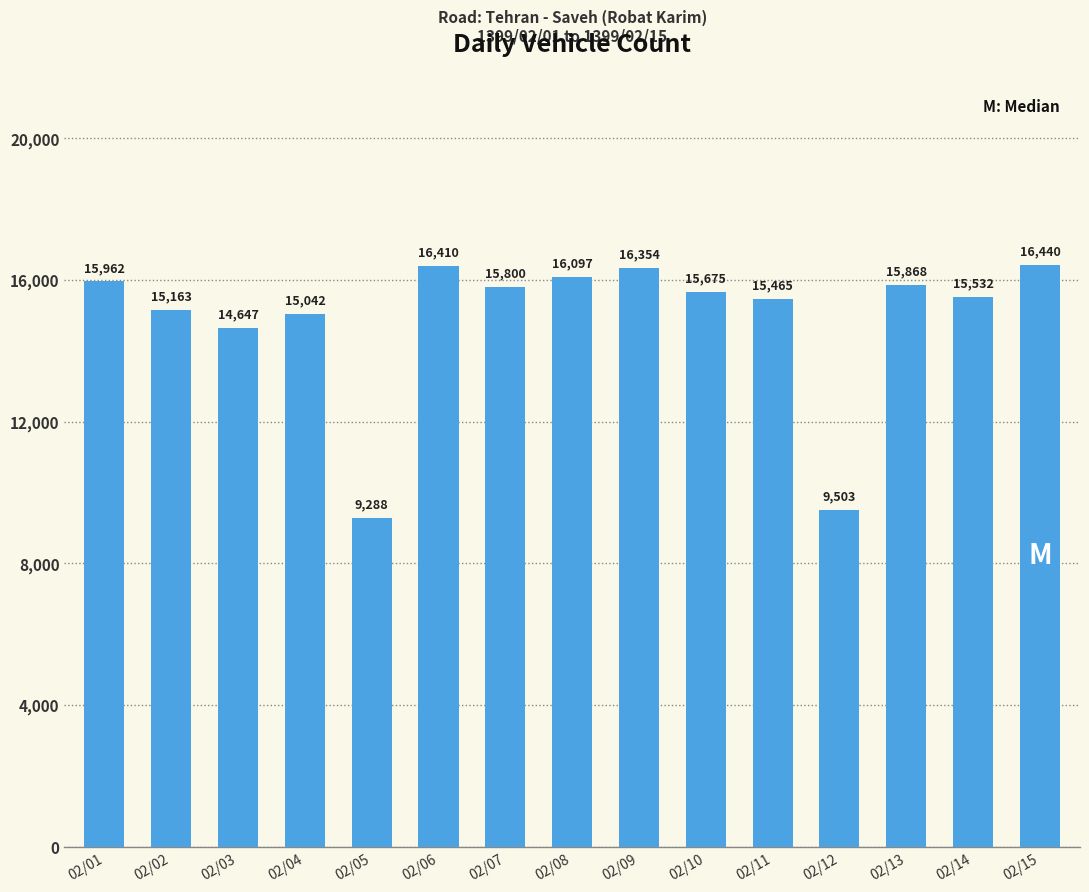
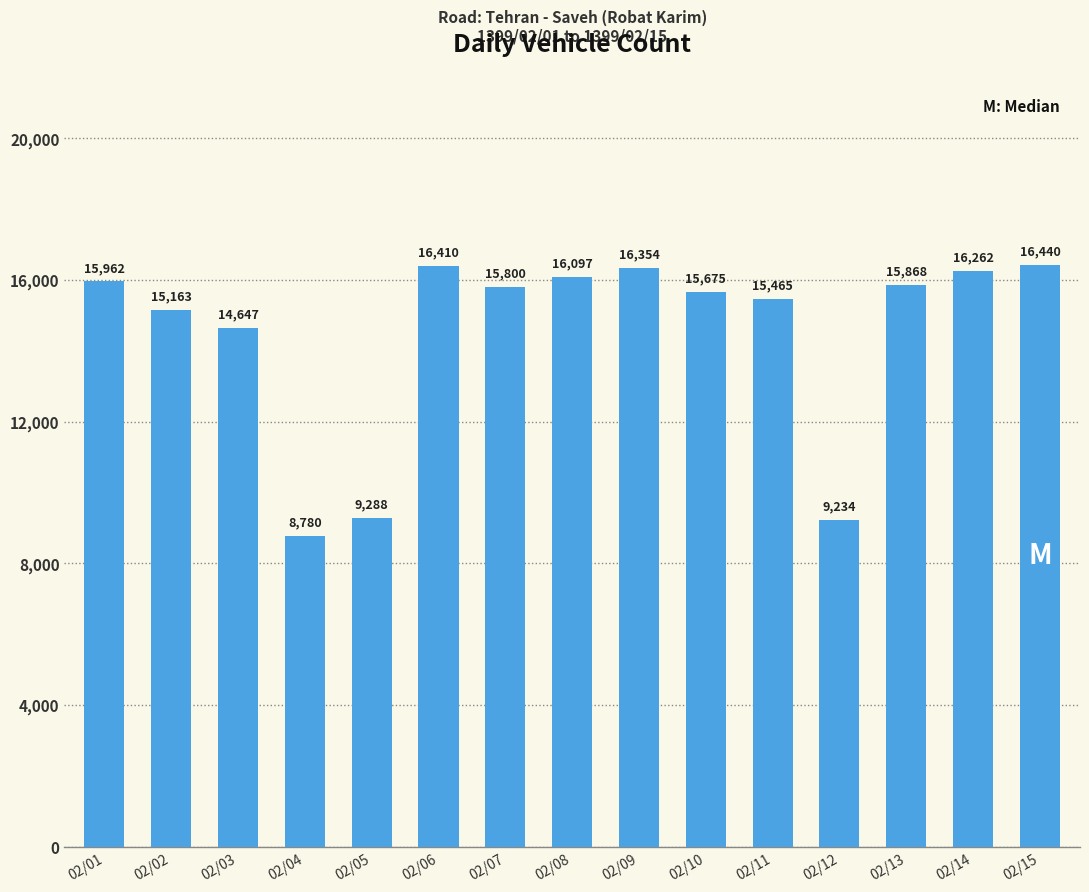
  {
    "02/01": "15,962",
    "02/02": "15,163",
    "02/03": "14,647",
-   "02/04": "15,042",
+   "02/04": "8,780",
    "02/05": "9,288",
    "02/06": "16,410",
    "02/07": "15,800",
    "02/08": "16,097",
    "02/09": "16,354",
    "02/10": "15,675",
    "02/11": "15,465",
-   "02/12": "9,503",
+   "02/12": "9,234",
    "02/13": "15,868",
-   "02/14": "15,532",
+   "02/14": "16,262",
    "02/15": "16,440"
  }
